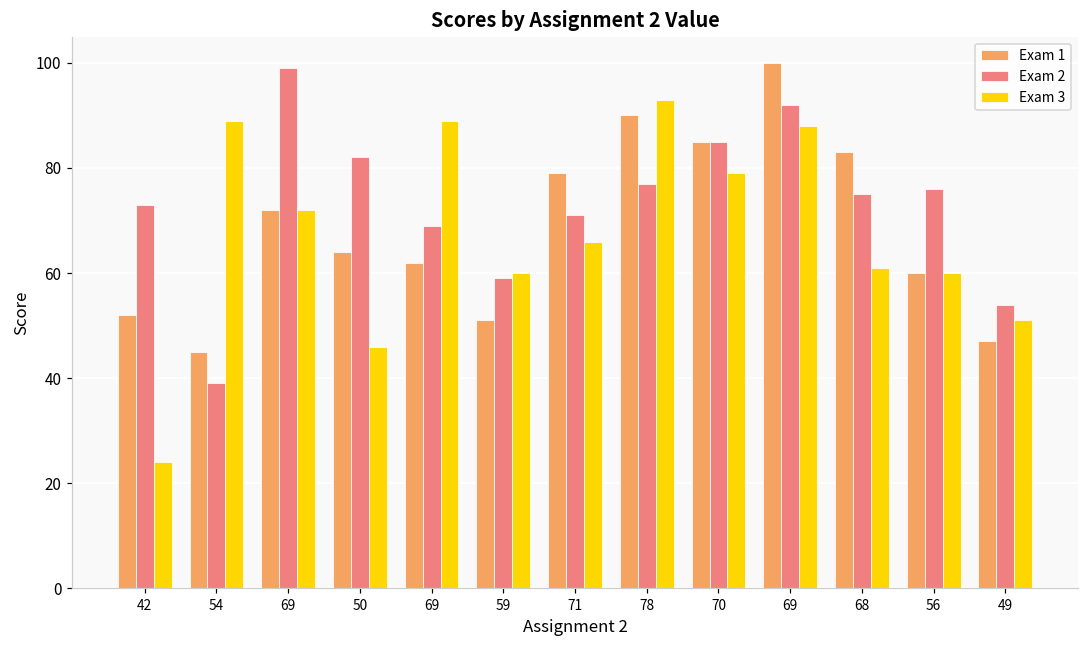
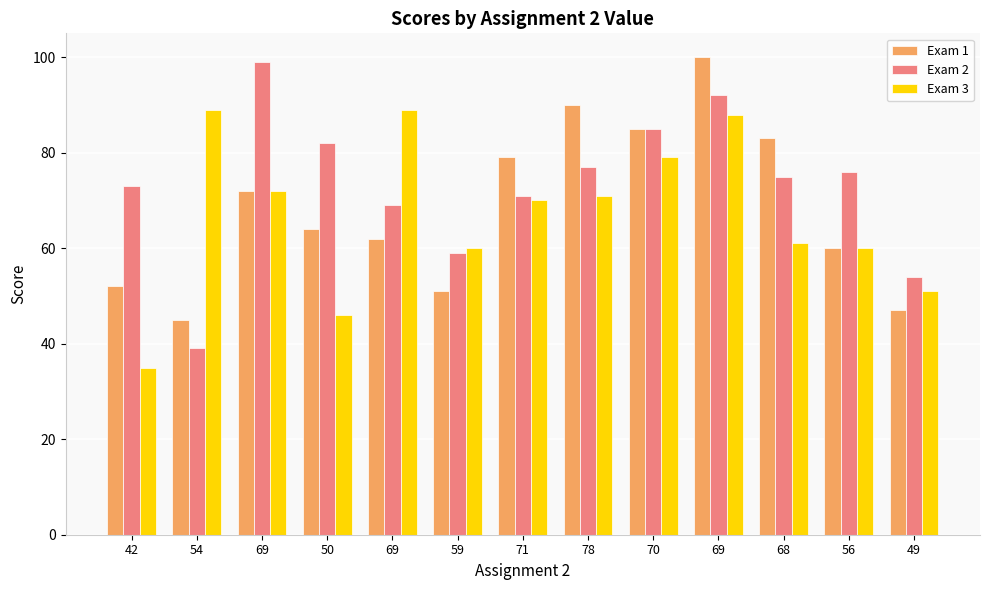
  {
    "Exam 3": {
-     "42": 24,
+     "42": 35,
      "54": 89,
      "50": 46,
      "59": 60,
-     "71": 66,
-     "78": 93,
+     "71": 70,
+     "78": 71,
      "70": 79,
      "68": 61,
      "56": 60,
      "49": 51
    }
  }
